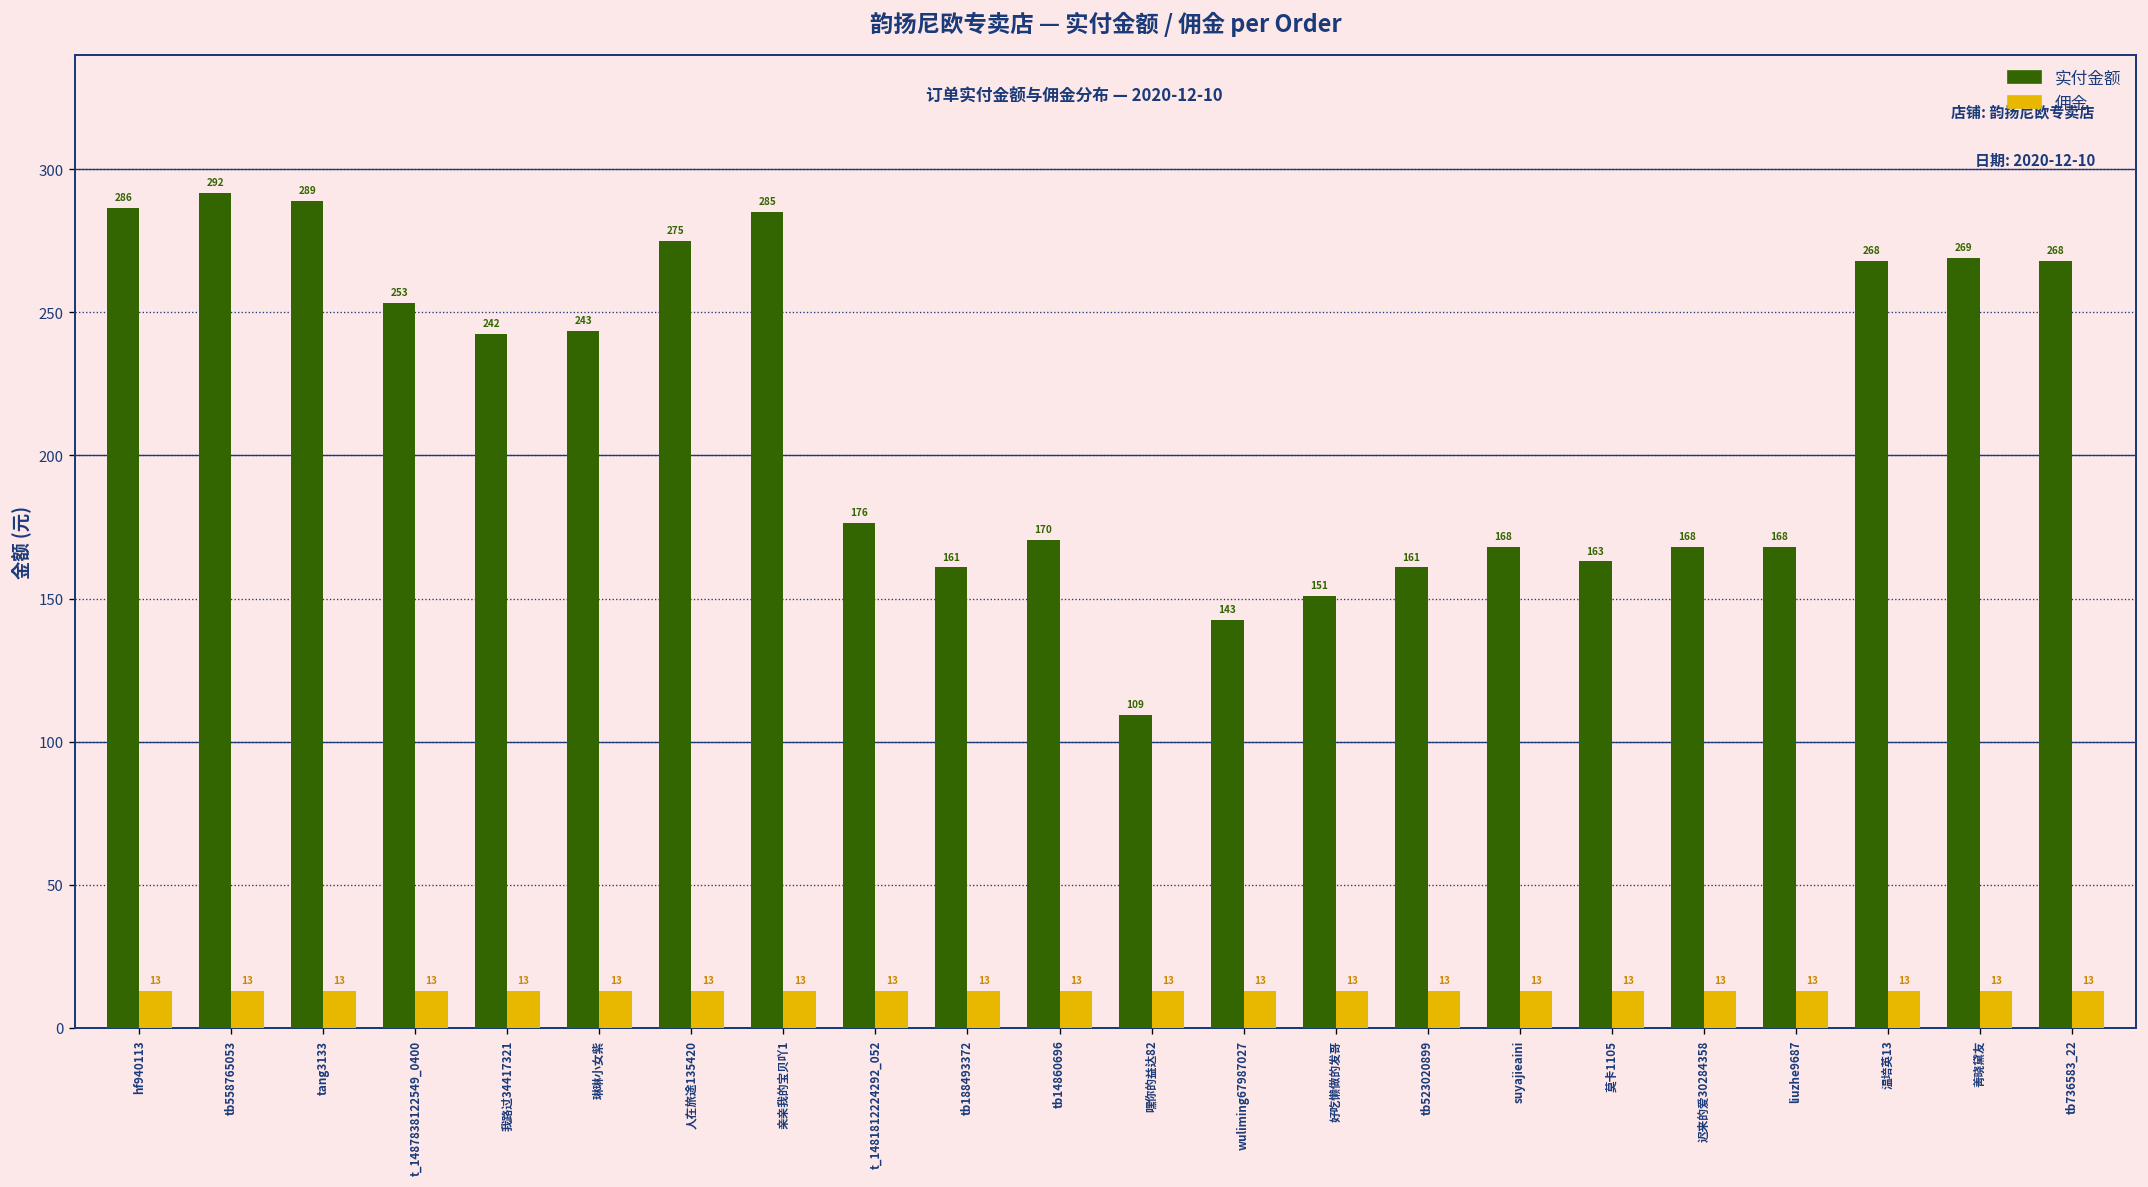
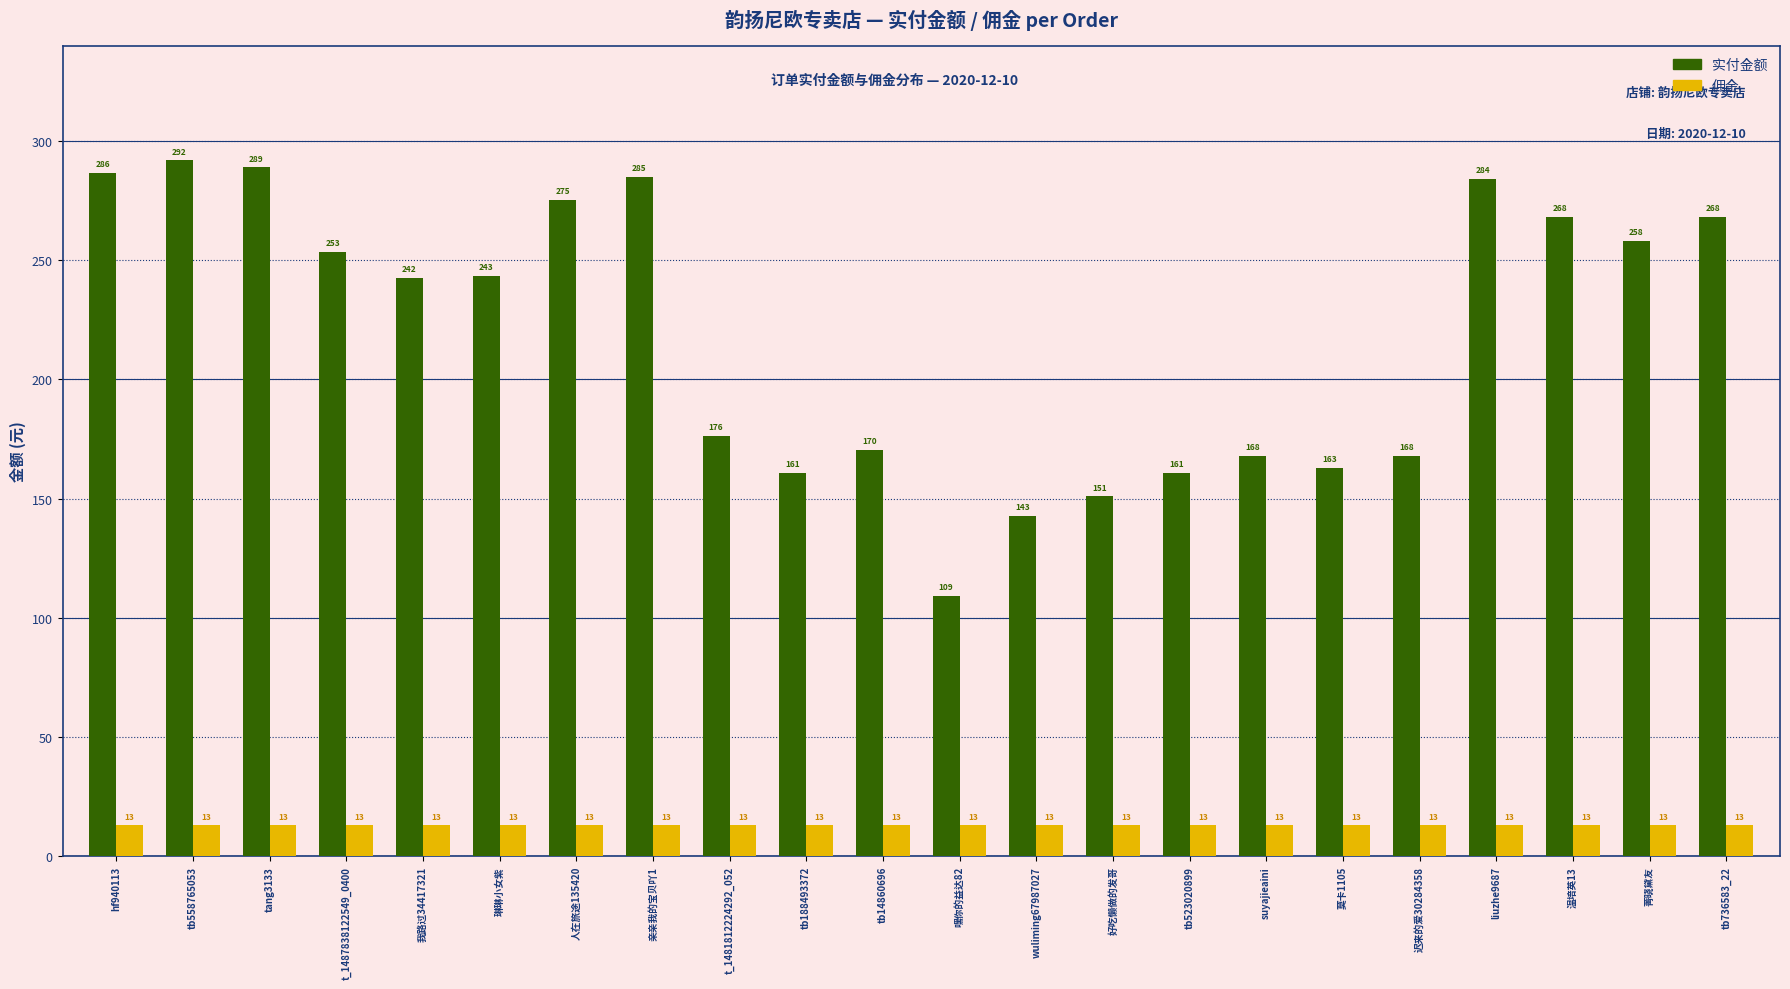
  {
    "实付金额": {
      "hf940113": 286,
      "tb558765053": 292,
      "tang3133": 289,
      "t_1487838122549_0400": 253,
      "我路过34417321": 242,
      "琳琳小女紫": 243,
      "人在旅途135420": 275,
      "亲亲我的宝贝吖1": 285,
      "t_1481812224292_052": 176,
      "tb188493372": 161,
      "tb14860696": 170,
      "嘿你的益达82": 109,
      "wuliming67987027": 143,
      "好吃懒做的发哥": 151,
      "tb523020899": 161,
      "suyajieaini": 168,
      "莫卡1105": 163,
      "迟来的爱30284358": 168,
-     "liuzhe9687": 168,
+     "liuzhe9687": 284,
      "温培英13": 268,
-     "菁晓黛友": 269,
+     "菁晓黛友": 258,
      "tb736583_22": 268
    },
    "佣金": {
      "hf940113": 13,
      "tb558765053": 13,
      "tang3133": 13,
      "t_1487838122549_0400": 13,
      "我路过34417321": 13,
      "琳琳小女紫": 13,
      "人在旅途135420": 13,
      "亲亲我的宝贝吖1": 13,
      "t_1481812224292_052": 13,
      "tb188493372": 13,
      "tb14860696": 13,
      "嘿你的益达82": 13,
      "wuliming67987027": 13,
      "好吃懒做的发哥": 13,
      "tb523020899": 13,
      "suyajieaini": 13,
      "莫卡1105": 13,
      "迟来的爱30284358": 13,
      "liuzhe9687": 13,
      "温培英13": 13,
      "菁晓黛友": 13,
      "tb736583_22": 13
    }
  }
